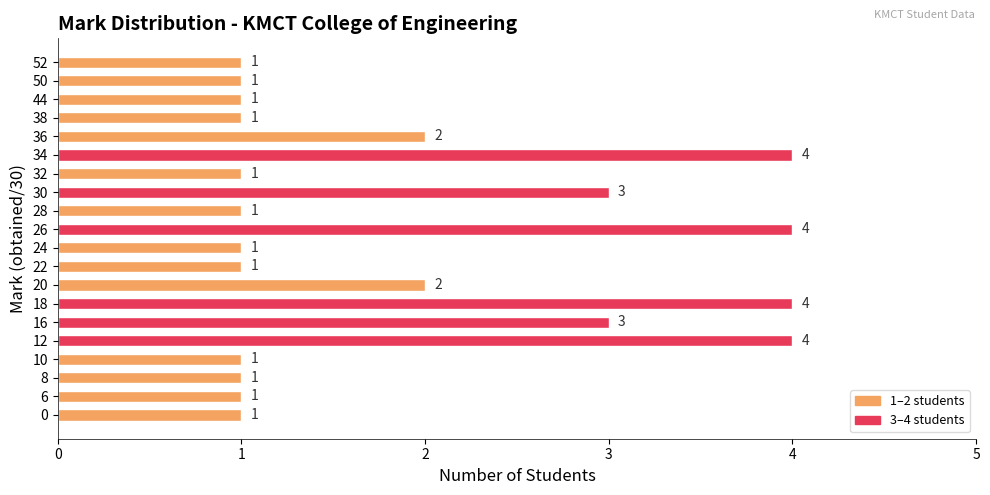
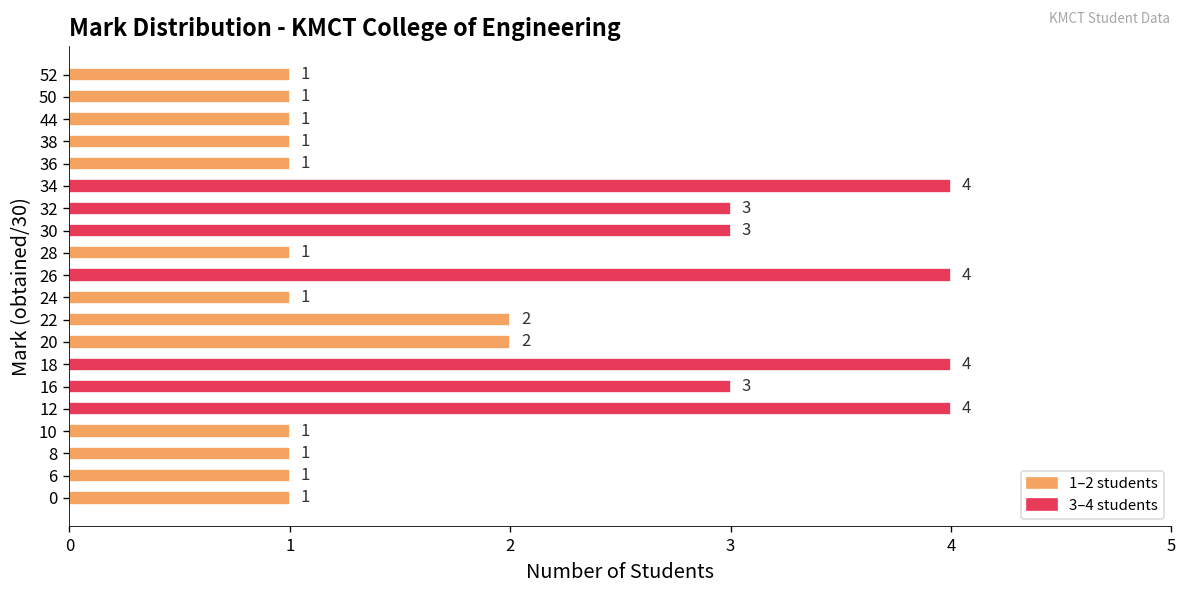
  {
    "52": 1,
    "50": 1,
    "44": 1,
    "38": 1,
-   "36": 2,
+   "36": 1,
    "34": 4,
-   "32": 1,
+   "32": 3,
    "30": 3,
    "28": 1,
    "26": 4,
    "24": 1,
-   "22": 1,
+   "22": 2,
    "20": 2,
    "18": 4,
    "16": 3,
    "12": 4,
    "10": 1,
    "8": 1,
    "6": 1,
    "0": 1
  }
